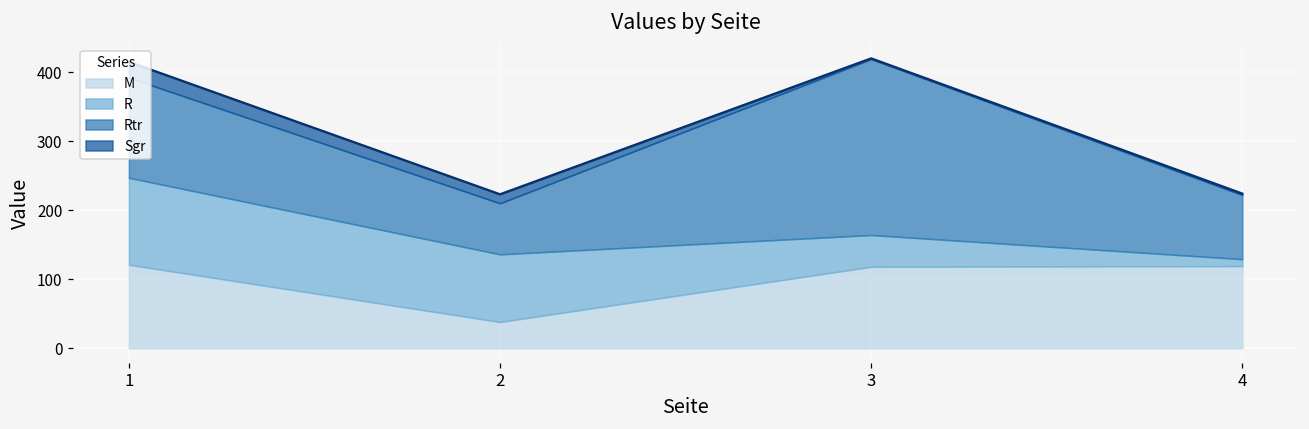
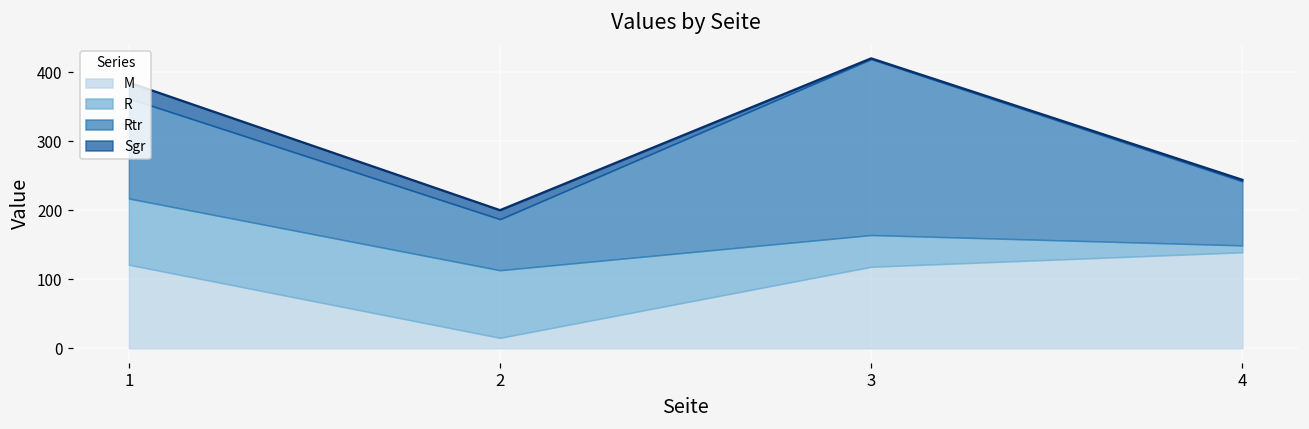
  {
    "M": {
      "1": 120,
-     "2": 40,
+     "2": 20,
      "3": 120,
-     "4": 120
+     "4": 140
    },
    "R": {
-     "1": 130,
+     "1": 100,
      "2": 100,
      "3": 50,
      "4": 10
    }
  }
